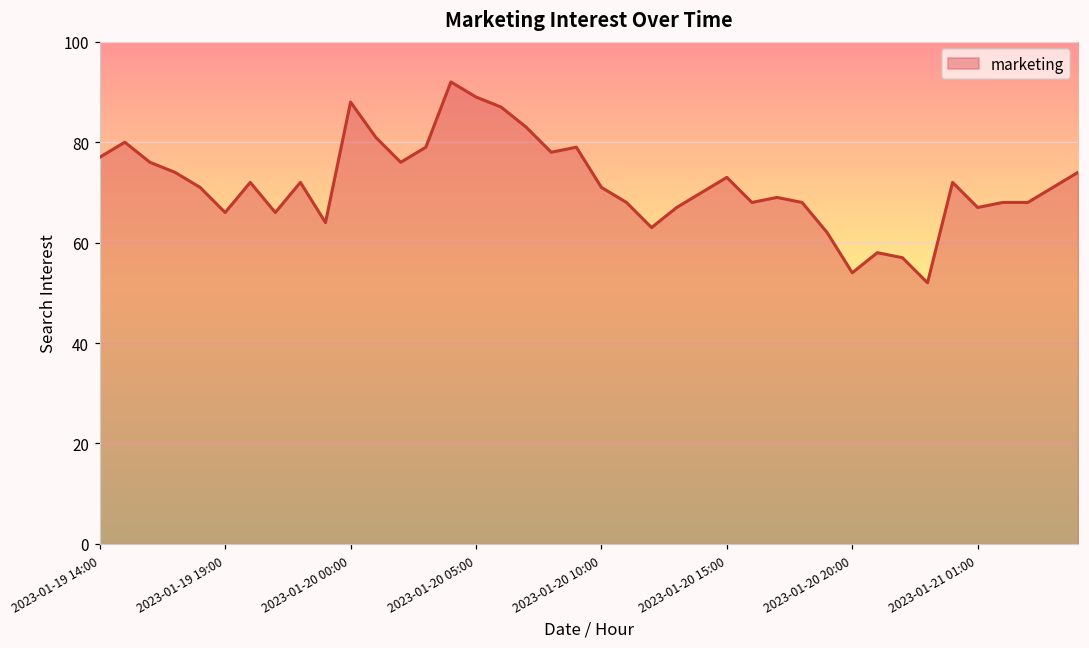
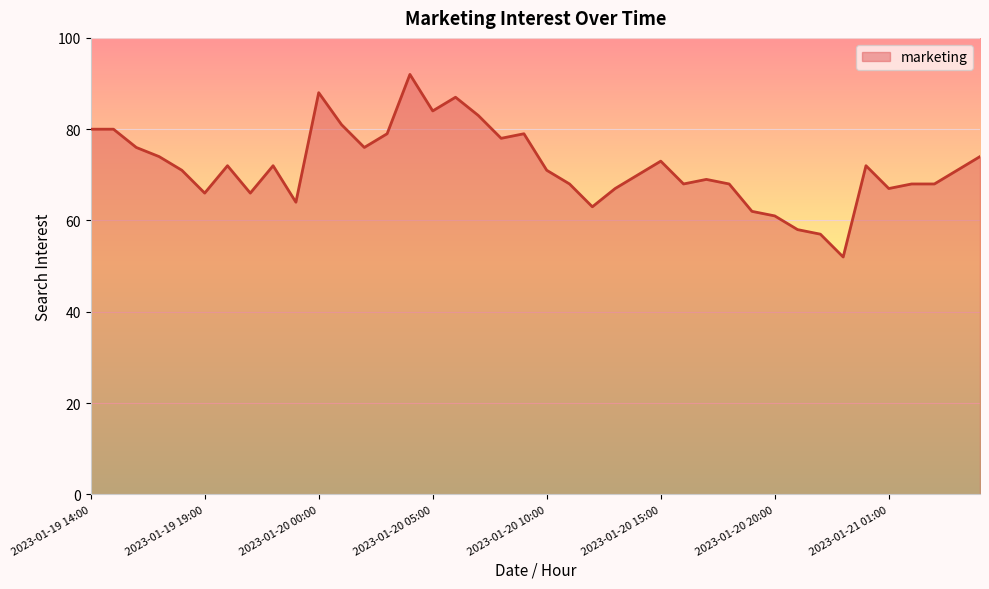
  {
-   "2023-01-19 14:00": 77,
+   "2023-01-19 14:00": 80,
    "2023-01-19 19:00": 66,
    "2023-01-20 00:00": 88,
-   "2023-01-20 05:00": 89,
+   "2023-01-20 05:00": 84,
    "2023-01-20 10:00": 71,
    "2023-01-20 15:00": 73,
-   "2023-01-20 20:00": 54,
+   "2023-01-20 20:00": 61,
    "2023-01-21 01:00": 67
  }
